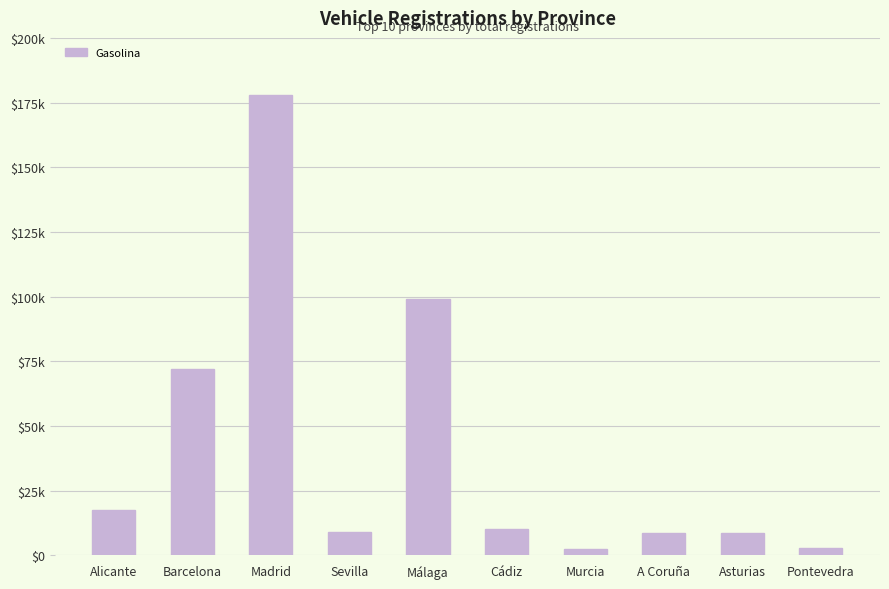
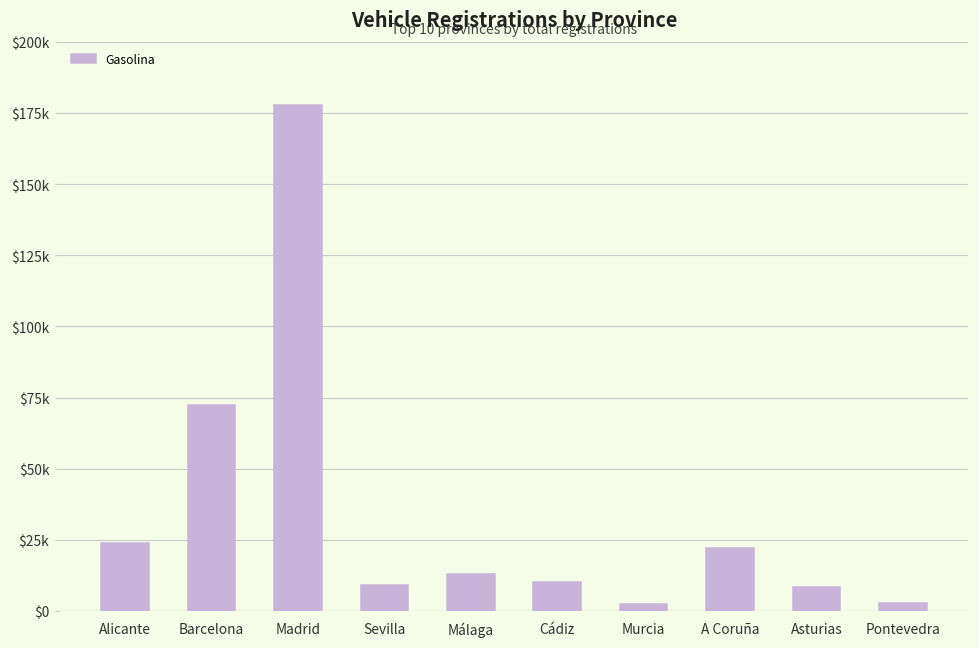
  {
-   "Alicante": "$18000",
+   "Alicante": "$24000",
    "Barcelona": "$72000",
    "Madrid": "$178000",
    "Sevilla": "$9000",
-   "Málaga": "$99000",
+   "Málaga": "$13000",
    "Cádiz": "$10000",
    "Murcia": "$3000",
-   "A Coruña": "$8000",
+   "A Coruña": "$22000",
    "Asturias": "$9000",
    "Pontevedra": "$3000"
  }
